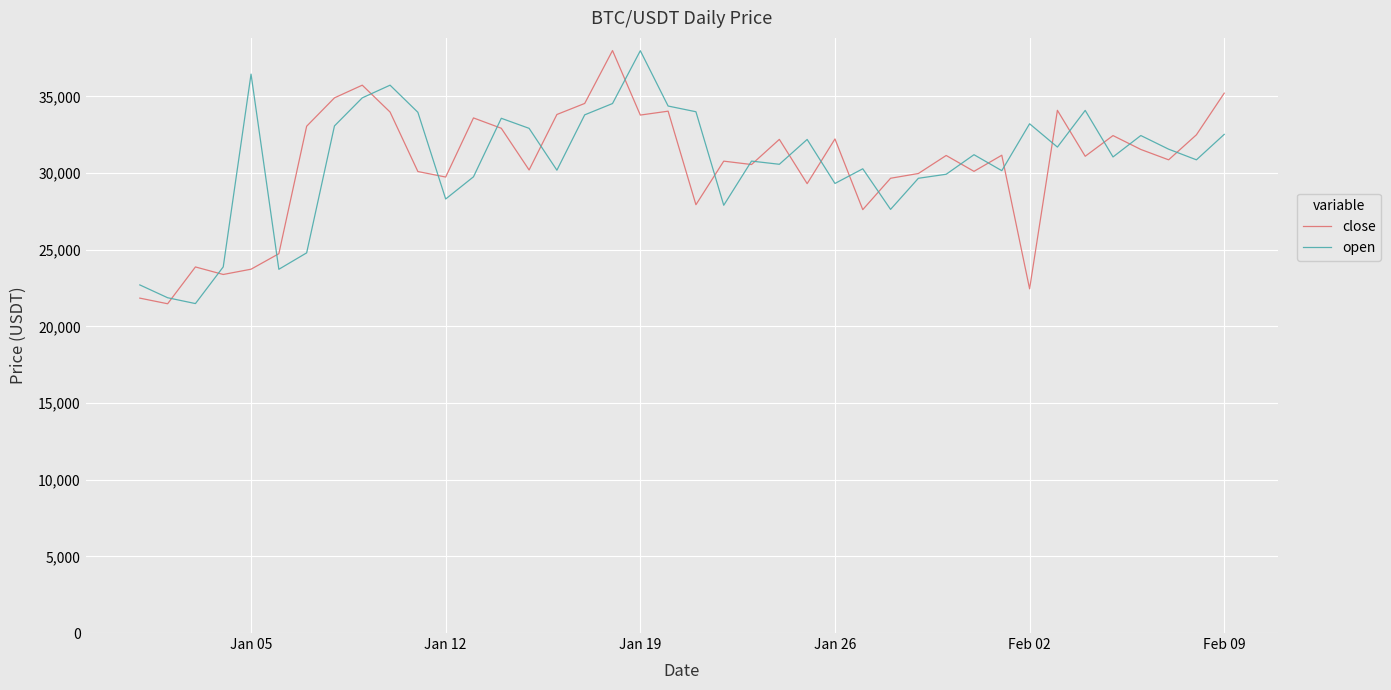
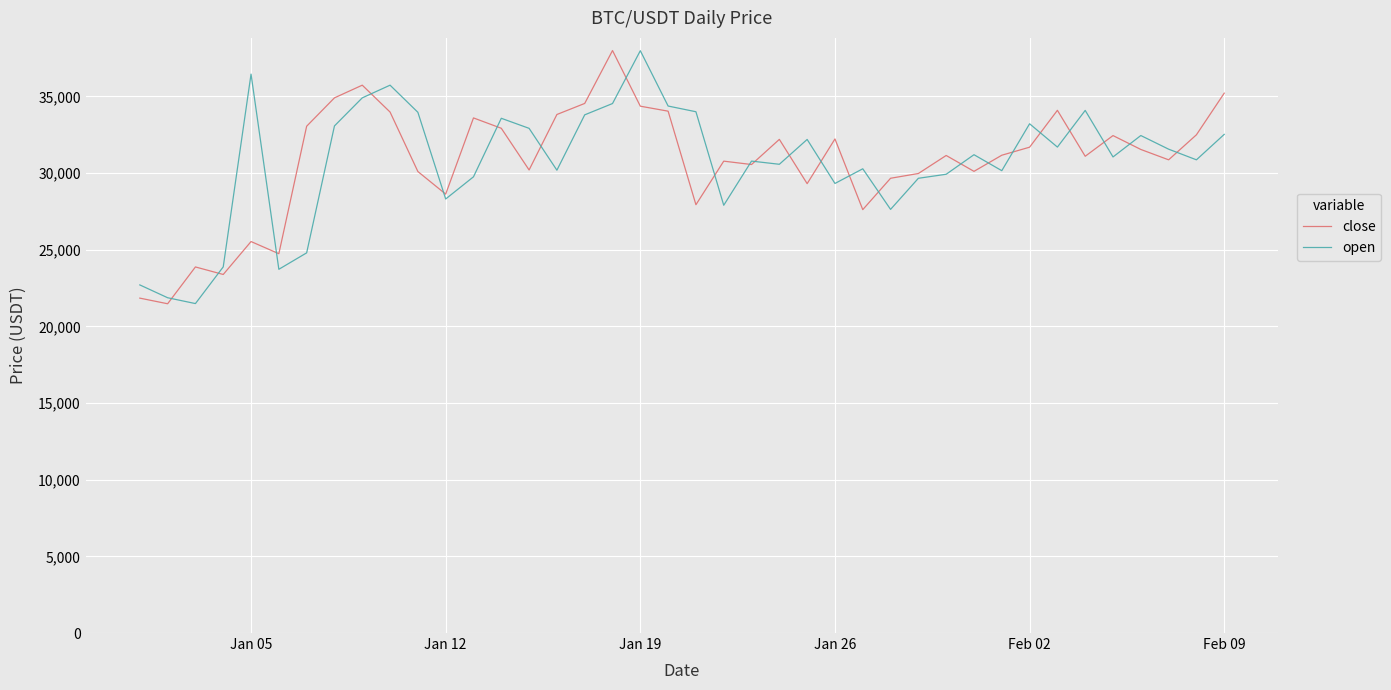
  {
    "close": {
-     "Jan 05": "23,700",
-     "Jan 12": "29,700",
-     "Jan 19": "33,800",
+     "Jan 05": "25,500",
+     "Jan 12": "28,600",
+     "Jan 19": "34,400",
      "Jan 26": "32,200",
-     "Feb 02": "22,500",
+     "Feb 02": "31,700",
      "Feb 09": "35,200"
    },
    "open": {
      "Jan 05": "36,500",
      "Jan 12": "28,300",
      "Jan 19": "38,000",
      "Jan 26": "29,300",
      "Feb 02": "33,200",
      "Feb 09": "32,500"
    }
  }
